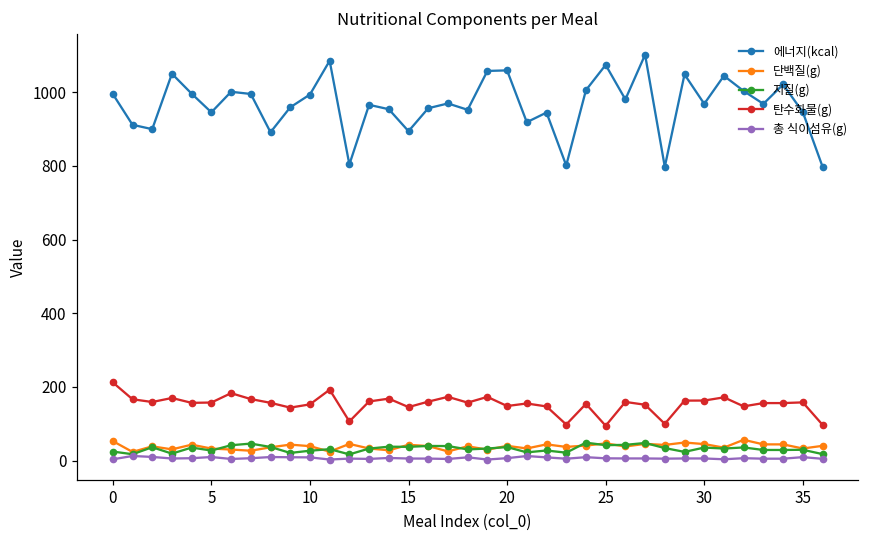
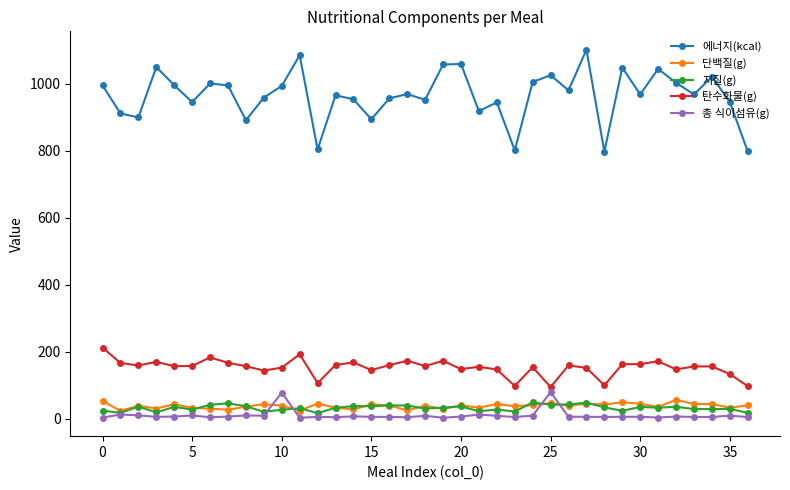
  {
    "에너지(kcal)": {
      "0": 1000,
      "5": 950,
      "10": 990,
      "15": 890,
      "20": 1060,
-     "25": 1070,
+     "25": 1030,
      "30": 970,
      "35": 950
    },
    "단백질(g)": {
      "0": 50,
      "10": 40,
      "30": 50
    },
    "지질(g)": {
      "0": 20,
      "10": 30,
      "30": 40
    },
    "탄수화물(g)": {
      "0": 210,
      "5": 160,
      "10": 150,
      "15": 150,
      "20": 150,
      "25": 90,
      "30": 160,
-     "35": 160
+     "35": 130
    },
    "총 식이섬유(g)": {
      "0": 0,
      "5": 10,
-     "10": 10,
+     "10": 80,
      "15": 10,
      "20": 10,
-     "25": 10,
+     "25": 80,
      "30": 10,
      "35": 10
    }
  }
